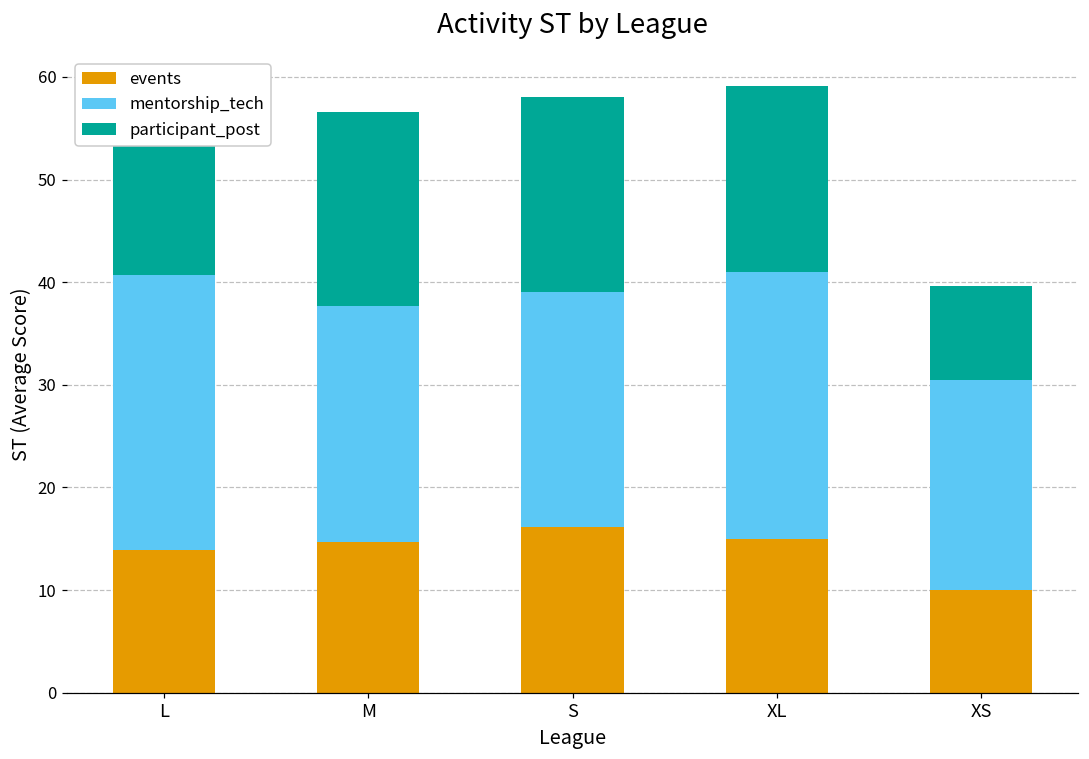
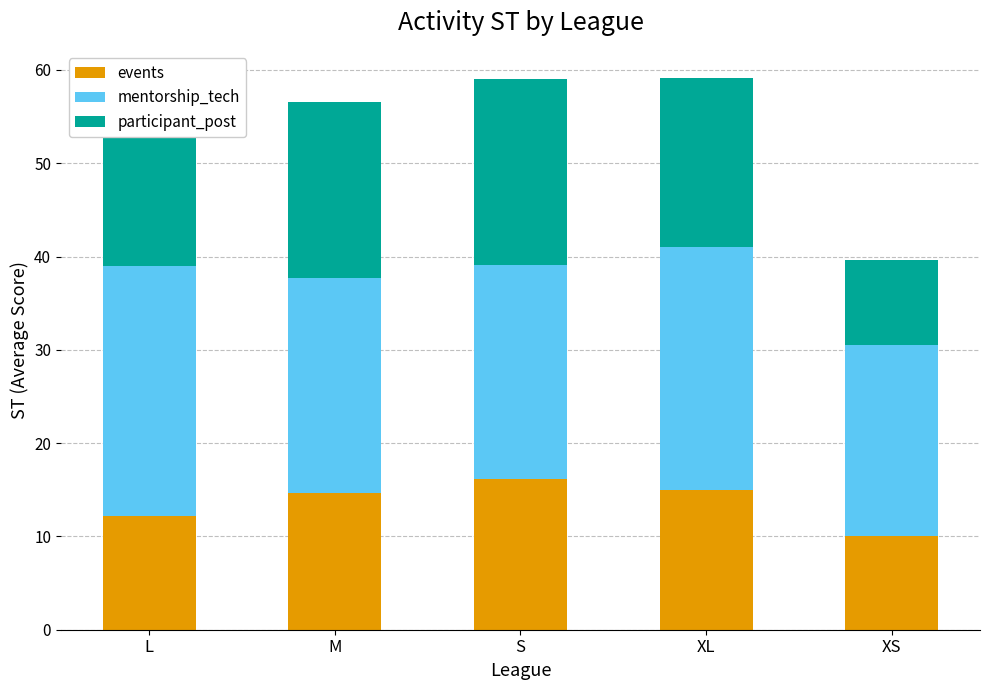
  {
    "events": {
-     "L": 14,
+     "L": 12,
      "M": 15,
      "S": 16,
      "XL": 15,
      "XS": 10
    },
    "mentorship_tech": {
      "L": 27,
      "M": 23,
      "S": 23,
      "XL": 26,
      "XS": 20
    },
    "participant_post": {
      "M": 19,
-     "S": 19,
+     "S": 20,
      "XL": 18,
      "XS": 9
    }
  }
